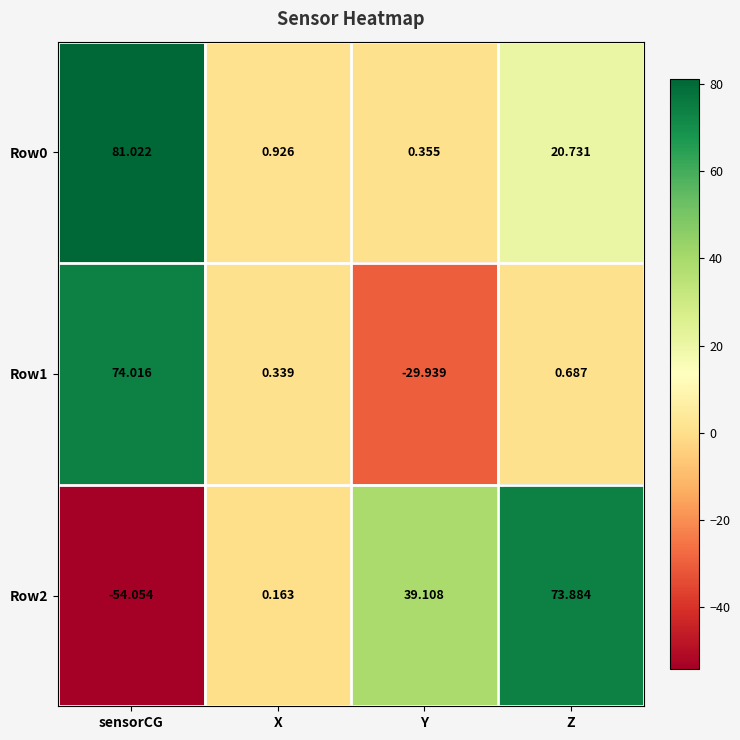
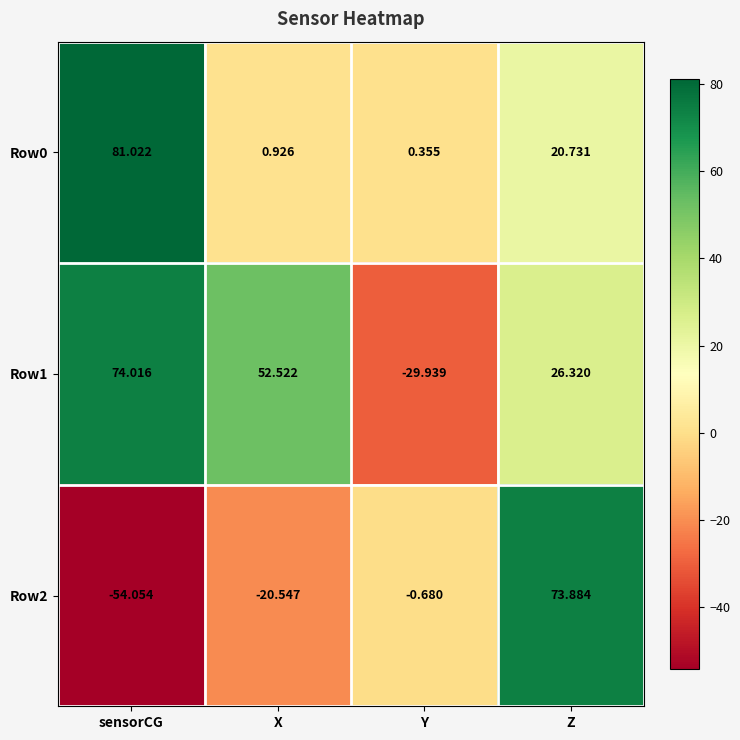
  {
    "Row0": {
      "sensorCG": 81.022,
      "X": 0.926,
      "Y": 0.355,
      "Z": 20.731
    },
    "Row1": {
      "sensorCG": 74.016,
-     "X": 0.339,
+     "X": 52.522,
      "Y": -29.939,
-     "Z": 0.687
+     "Z": 26.320
    },
    "Row2": {
      "sensorCG": -54.054,
-     "X": 0.163,
-     "Y": 39.108,
+     "X": -20.547,
+     "Y": -0.680,
      "Z": 73.884
    }
  }
